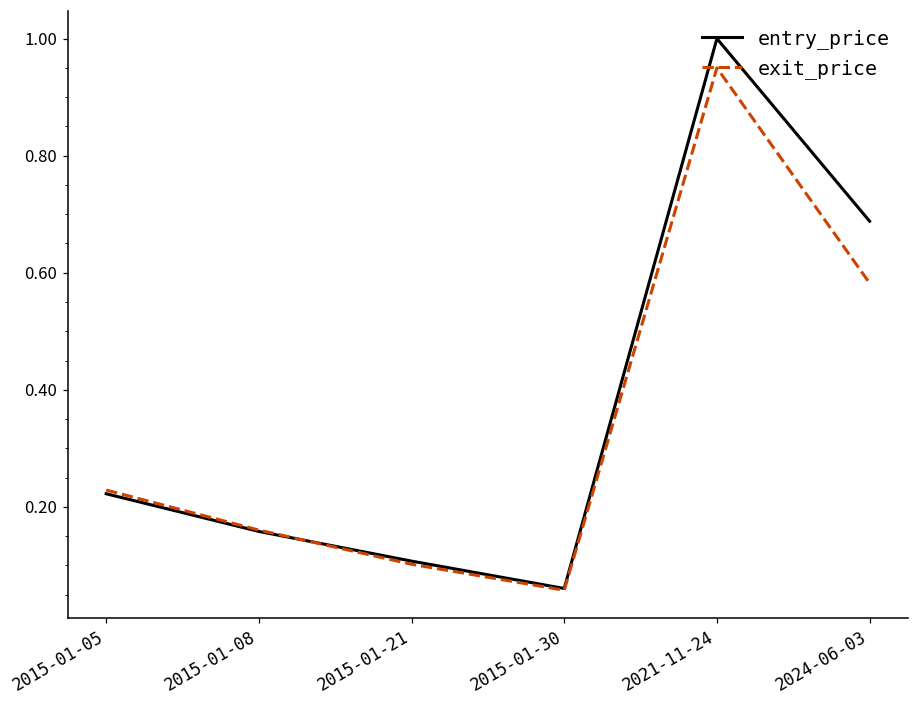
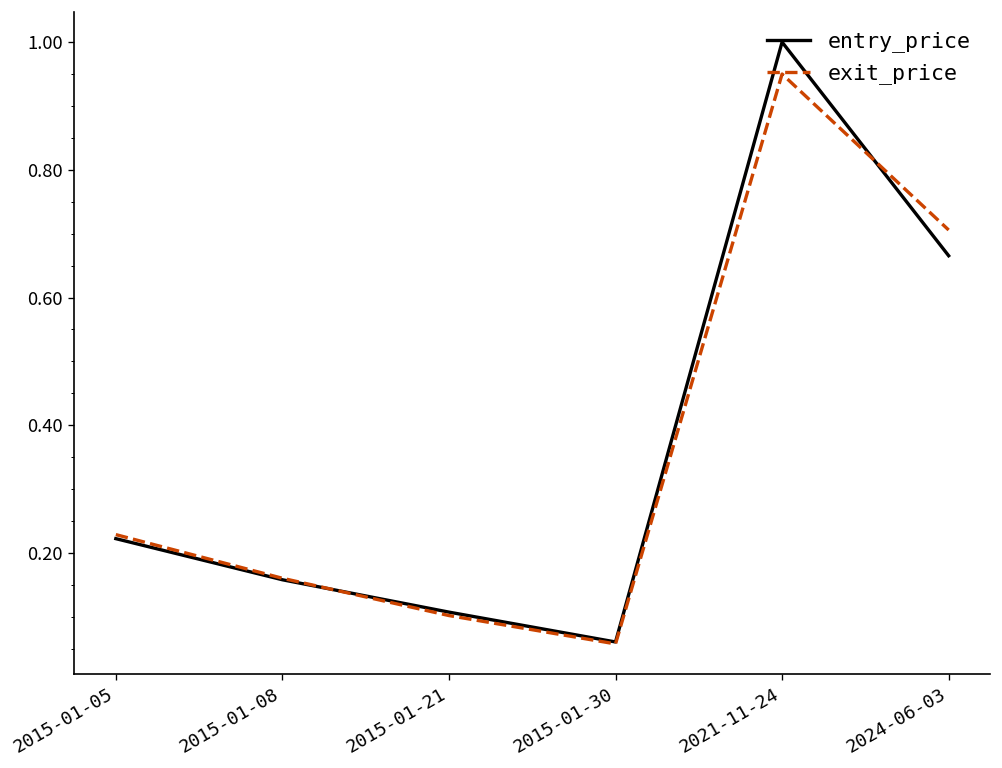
  {
    "entry_price": {
      "2015-01-05": 0.22,
      "2015-01-21": 0.11,
      "2021-11-24": 1.00,
-     "2024-06-03": 0.69
+     "2024-06-03": 0.67
    },
    "exit_price": {
      "2015-01-05": 0.23,
      "2015-01-21": 0.10,
      "2021-11-24": 0.95,
-     "2024-06-03": 0.58
+     "2024-06-03": 0.71
    }
  }
